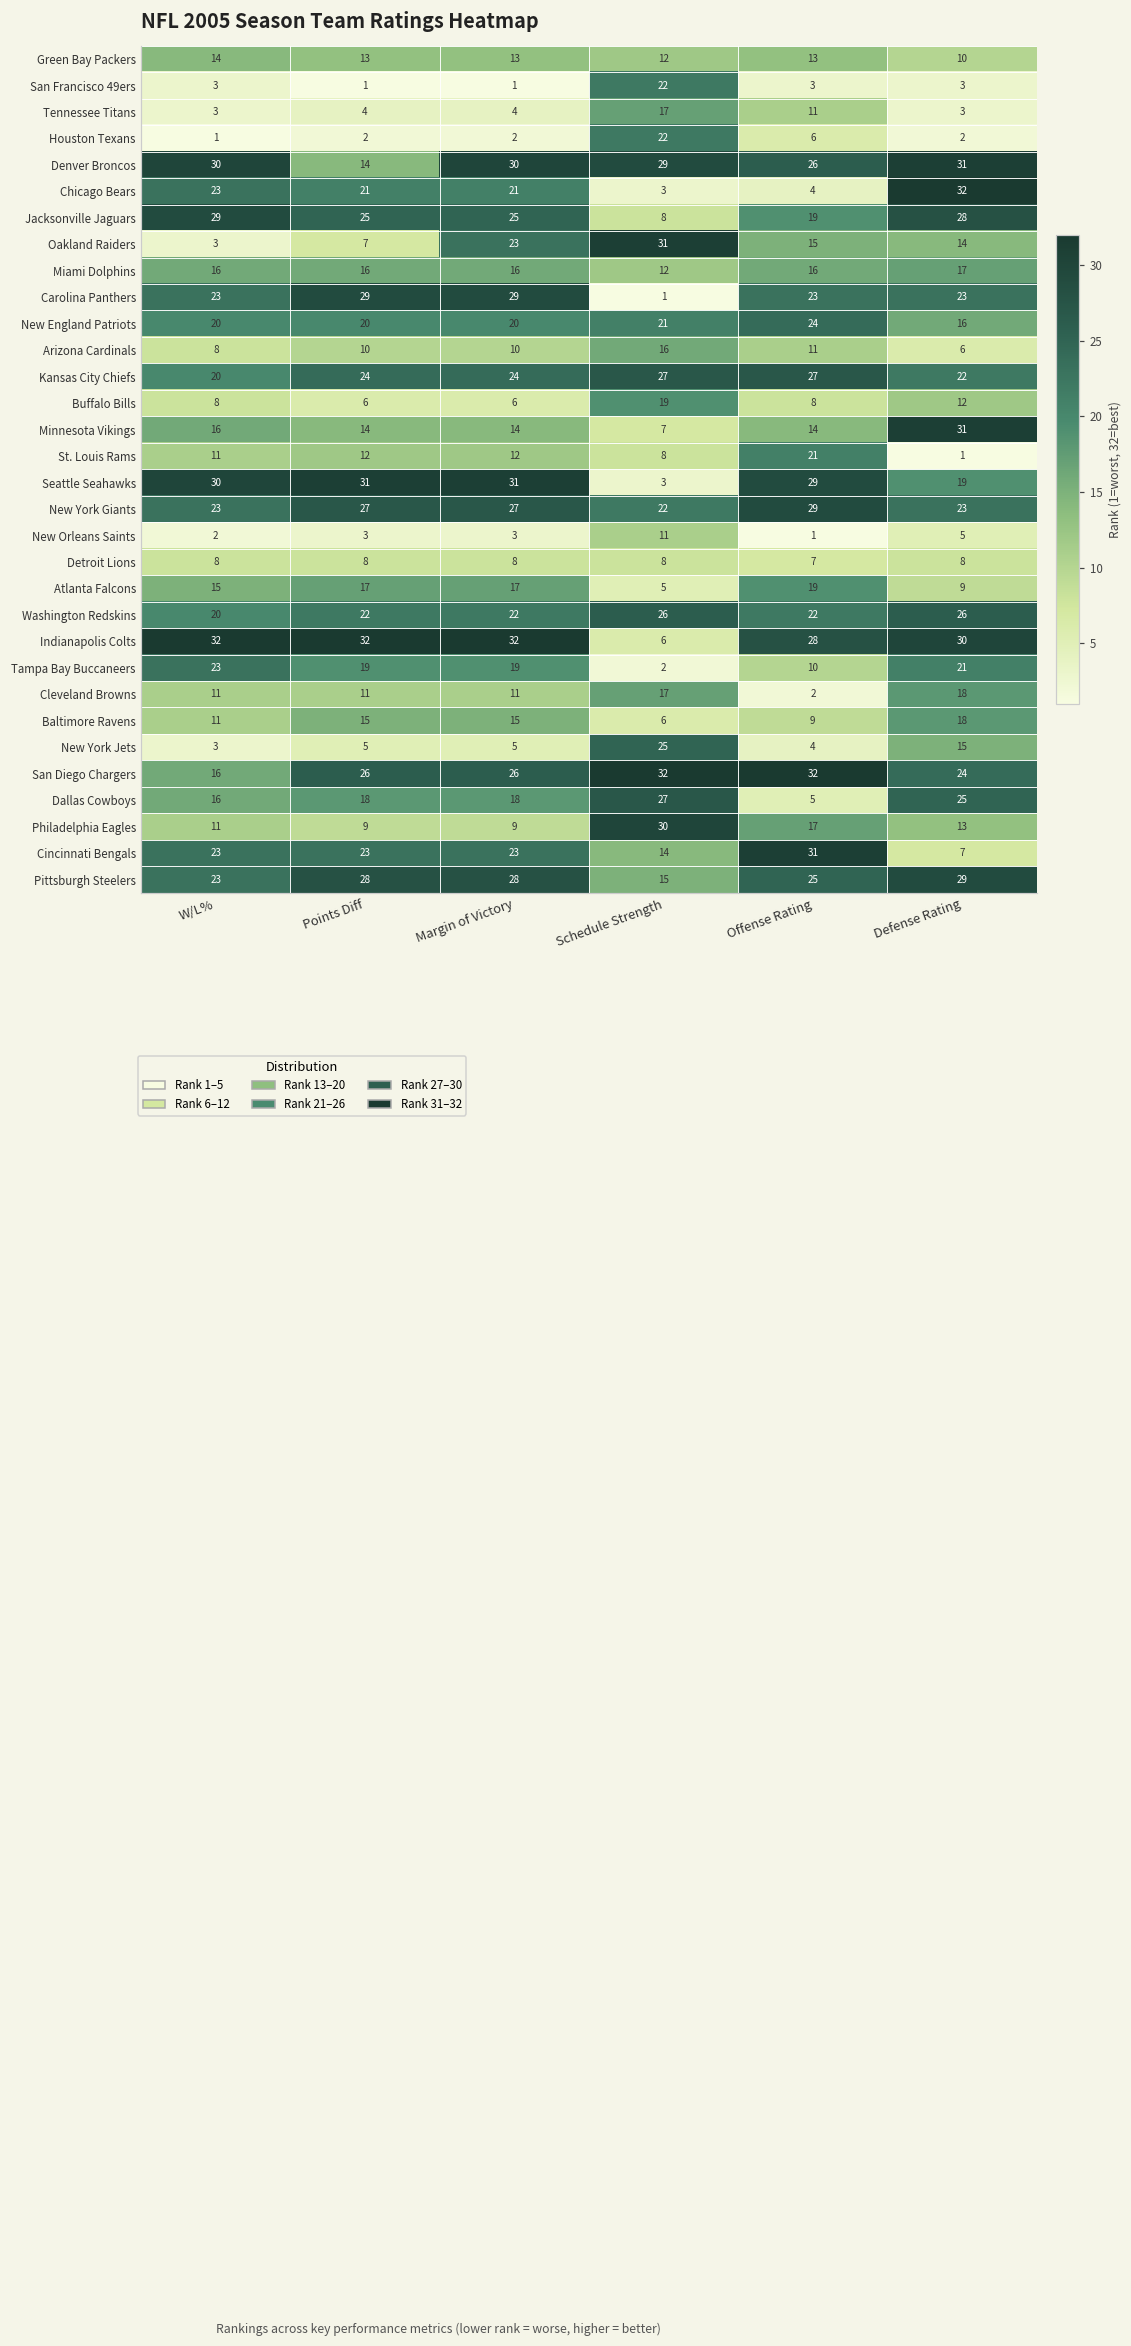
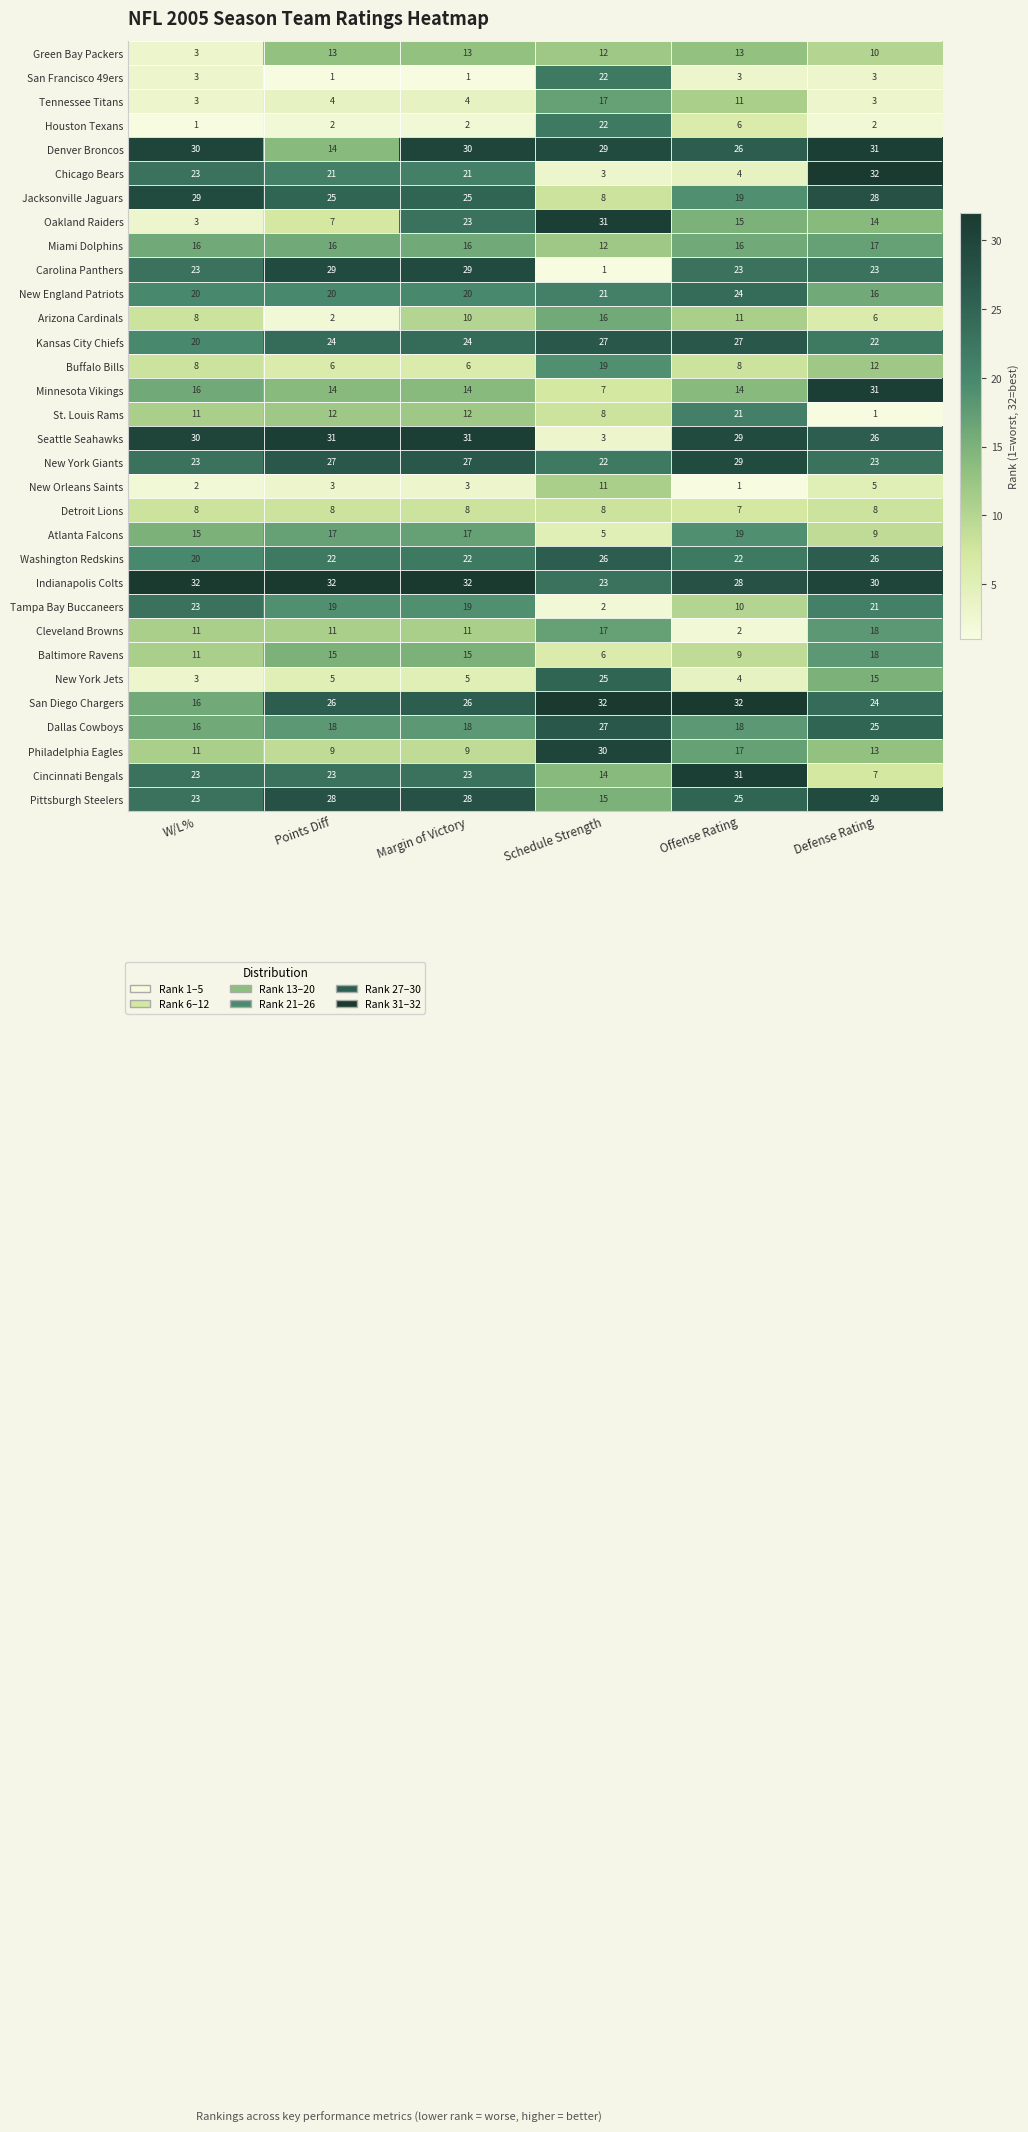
  {
    "Green Bay Packers": {
-     "W/L%": 14,
+     "W/L%": 3,
      "Points Diff": 13,
      "Margin of Victory": 13,
      "Schedule Strength": 12,
      "Offense Rating": 13,
      "Defense Rating": 10
    },
    "San Francisco 49ers": {
      "W/L%": 3,
      "Points Diff": 1,
      "Margin of Victory": 1,
      "Schedule Strength": 22,
      "Offense Rating": 3,
      "Defense Rating": 3
    },
    "Tennessee Titans": {
      "W/L%": 3,
      "Points Diff": 4,
      "Margin of Victory": 4,
      "Schedule Strength": 17,
      "Offense Rating": 11,
      "Defense Rating": 3
    },
    "Houston Texans": {
      "W/L%": 1,
      "Points Diff": 2,
      "Margin of Victory": 2,
      "Schedule Strength": 22,
      "Offense Rating": 6,
      "Defense Rating": 2
    },
    "Denver Broncos": {
      "W/L%": 30,
      "Points Diff": 14,
      "Margin of Victory": 30,
      "Schedule Strength": 29,
      "Offense Rating": 26,
      "Defense Rating": 31
    },
    "Chicago Bears": {
      "W/L%": 23,
      "Points Diff": 21,
      "Margin of Victory": 21,
      "Schedule Strength": 3,
      "Offense Rating": 4,
      "Defense Rating": 32
    },
    "Jacksonville Jaguars": {
      "W/L%": 29,
      "Points Diff": 25,
      "Margin of Victory": 25,
      "Schedule Strength": 8,
      "Offense Rating": 19,
      "Defense Rating": 28
    },
    "Oakland Raiders": {
      "W/L%": 3,
      "Points Diff": 7,
      "Margin of Victory": 23,
      "Schedule Strength": 31,
      "Offense Rating": 15,
      "Defense Rating": 14
    },
    "Miami Dolphins": {
      "W/L%": 16,
      "Points Diff": 16,
      "Margin of Victory": 16,
      "Schedule Strength": 12,
      "Offense Rating": 16,
      "Defense Rating": 17
    },
    "Carolina Panthers": {
      "W/L%": 23,
      "Points Diff": 29,
      "Margin of Victory": 29,
      "Schedule Strength": 1,
      "Offense Rating": 23,
      "Defense Rating": 23
    },
    "New England Patriots": {
      "W/L%": 20,
      "Points Diff": 20,
      "Margin of Victory": 20,
      "Schedule Strength": 21,
      "Offense Rating": 24,
      "Defense Rating": 16
    },
    "Arizona Cardinals": {
      "W/L%": 8,
-     "Points Diff": 10,
+     "Points Diff": 2,
      "Margin of Victory": 10,
      "Schedule Strength": 16,
      "Offense Rating": 11,
      "Defense Rating": 6
    },
    "Kansas City Chiefs": {
      "W/L%": 20,
      "Points Diff": 24,
      "Margin of Victory": 24,
      "Schedule Strength": 27,
      "Offense Rating": 27,
      "Defense Rating": 22
    },
    "Buffalo Bills": {
      "W/L%": 8,
      "Points Diff": 6,
      "Margin of Victory": 6,
      "Schedule Strength": 19,
      "Offense Rating": 8,
      "Defense Rating": 12
    },
    "Minnesota Vikings": {
      "W/L%": 16,
      "Points Diff": 14,
      "Margin of Victory": 14,
      "Schedule Strength": 7,
      "Offense Rating": 14,
      "Defense Rating": 31
    },
    "St. Louis Rams": {
      "W/L%": 11,
      "Points Diff": 12,
      "Margin of Victory": 12,
      "Schedule Strength": 8,
      "Offense Rating": 21,
      "Defense Rating": 1
    },
    "Seattle Seahawks": {
      "W/L%": 30,
      "Points Diff": 31,
      "Margin of Victory": 31,
      "Schedule Strength": 3,
      "Offense Rating": 29,
-     "Defense Rating": 19
+     "Defense Rating": 26
    },
    "New York Giants": {
      "W/L%": 23,
      "Points Diff": 27,
      "Margin of Victory": 27,
      "Schedule Strength": 22,
      "Offense Rating": 29,
      "Defense Rating": 23
    },
    "New Orleans Saints": {
      "W/L%": 2,
      "Points Diff": 3,
      "Margin of Victory": 3,
      "Schedule Strength": 11,
      "Offense Rating": 1,
      "Defense Rating": 5
    },
    "Detroit Lions": {
      "W/L%": 8,
      "Points Diff": 8,
      "Margin of Victory": 8,
      "Schedule Strength": 8,
      "Offense Rating": 7,
      "Defense Rating": 8
    },
    "Atlanta Falcons": {
      "W/L%": 15,
      "Points Diff": 17,
      "Margin of Victory": 17,
      "Schedule Strength": 5,
      "Offense Rating": 19,
      "Defense Rating": 9
    },
    "Washington Redskins": {
      "W/L%": 20,
      "Points Diff": 22,
      "Margin of Victory": 22,
      "Schedule Strength": 26,
      "Offense Rating": 22,
      "Defense Rating": 26
    },
    "Indianapolis Colts": {
      "W/L%": 32,
      "Points Diff": 32,
      "Margin of Victory": 32,
-     "Schedule Strength": 6,
+     "Schedule Strength": 23,
      "Offense Rating": 28,
      "Defense Rating": 30
    },
    "Tampa Bay Buccaneers": {
      "W/L%": 23,
      "Points Diff": 19,
      "Margin of Victory": 19,
      "Schedule Strength": 2,
      "Offense Rating": 10,
      "Defense Rating": 21
    },
    "Cleveland Browns": {
      "W/L%": 11,
      "Points Diff": 11,
      "Margin of Victory": 11,
      "Schedule Strength": 17,
      "Offense Rating": 2,
      "Defense Rating": 18
    },
    "Baltimore Ravens": {
      "W/L%": 11,
      "Points Diff": 15,
      "Margin of Victory": 15,
      "Schedule Strength": 6,
      "Offense Rating": 9,
      "Defense Rating": 18
    },
    "New York Jets": {
      "W/L%": 3,
      "Points Diff": 5,
      "Margin of Victory": 5,
      "Schedule Strength": 25,
      "Offense Rating": 4,
      "Defense Rating": 15
    },
    "San Diego Chargers": {
      "W/L%": 16,
      "Points Diff": 26,
      "Margin of Victory": 26,
      "Schedule Strength": 32,
      "Offense Rating": 32,
      "Defense Rating": 24
    },
    "Dallas Cowboys": {
      "W/L%": 16,
      "Points Diff": 18,
      "Margin of Victory": 18,
      "Schedule Strength": 27,
-     "Offense Rating": 5,
+     "Offense Rating": 18,
      "Defense Rating": 25
    },
    "Philadelphia Eagles": {
      "W/L%": 11,
      "Points Diff": 9,
      "Margin of Victory": 9,
      "Schedule Strength": 30,
      "Offense Rating": 17,
      "Defense Rating": 13
    },
    "Cincinnati Bengals": {
      "W/L%": 23,
      "Points Diff": 23,
      "Margin of Victory": 23,
      "Schedule Strength": 14,
      "Offense Rating": 31,
      "Defense Rating": 7
    },
    "Pittsburgh Steelers": {
      "W/L%": 23,
      "Points Diff": 28,
      "Margin of Victory": 28,
      "Schedule Strength": 15,
      "Offense Rating": 25,
      "Defense Rating": 29
    }
  }
